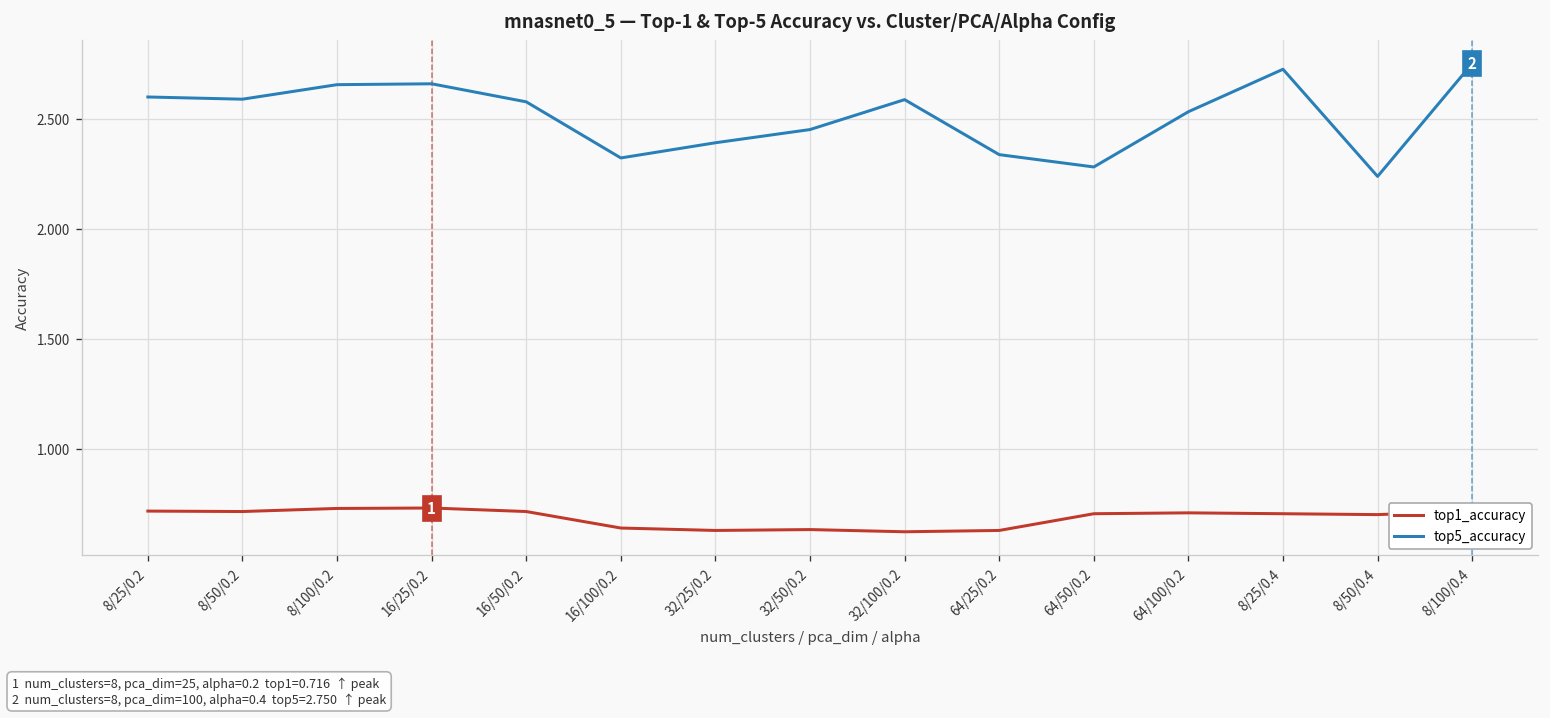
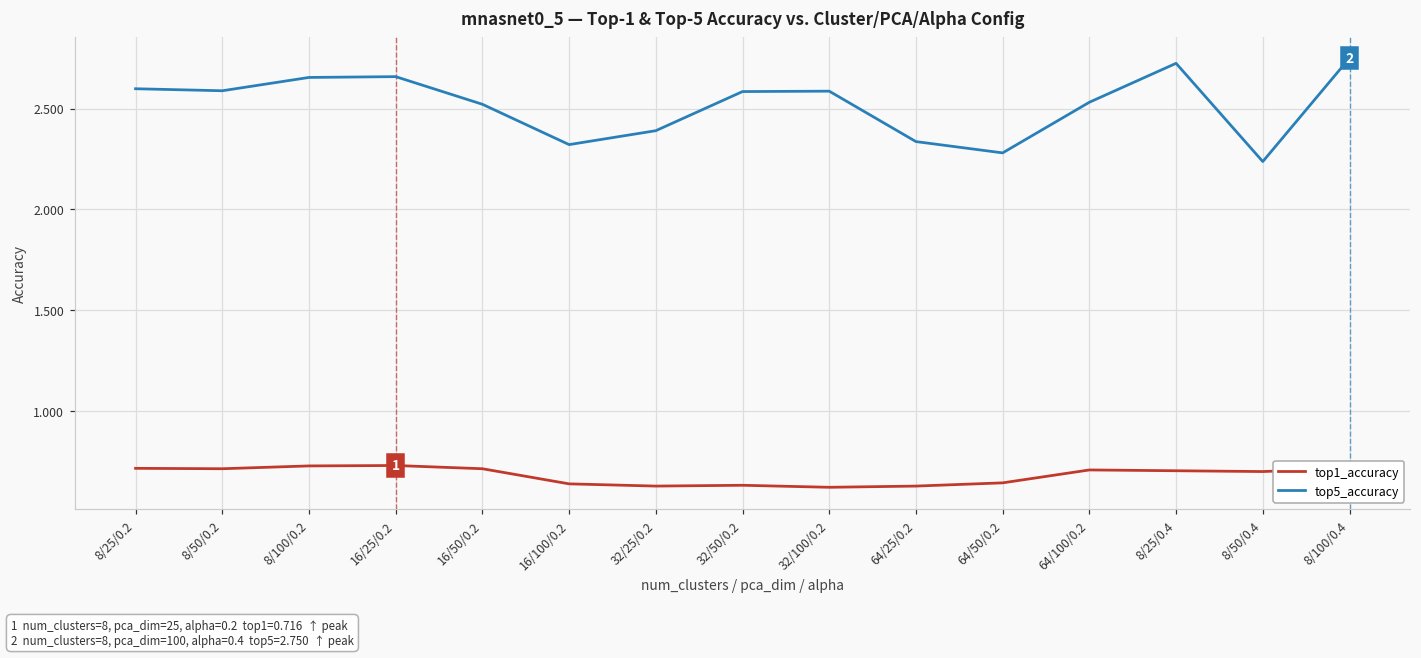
  {
    "top1_accuracy": {
      "8/25/0.2": 0.72,
      "8/50/0.2": 0.71,
      "8/100/0.2": 0.73,
      "16/50/0.2": 0.71,
      "16/100/0.2": 0.64,
      "32/25/0.2": 0.63,
      "32/50/0.2": 0.63,
      "32/100/0.2": 0.62,
      "64/25/0.2": 0.63,
-     "64/50/0.2": 0.70,
+     "64/50/0.2": 0.64,
      "64/100/0.2": 0.71,
      "8/25/0.4": 0.70,
      "8/50/0.4": 0.70
    },
    "top5_accuracy": {
      "8/25/0.2": 2.60,
      "8/50/0.2": 2.59,
      "8/100/0.2": 2.65,
      "16/25/0.2": 2.66,
-     "16/50/0.2": 2.58,
+     "16/50/0.2": 2.52,
      "16/100/0.2": 2.32,
      "32/25/0.2": 2.39,
-     "32/50/0.2": 2.45,
+     "32/50/0.2": 2.58,
      "32/100/0.2": 2.59,
      "64/25/0.2": 2.34,
      "64/50/0.2": 2.28,
      "64/100/0.2": 2.53,
      "8/25/0.4": 2.72,
      "8/50/0.4": 2.24
    }
  }
